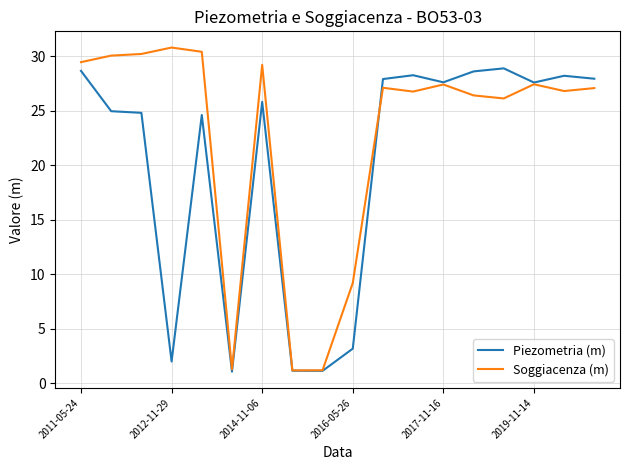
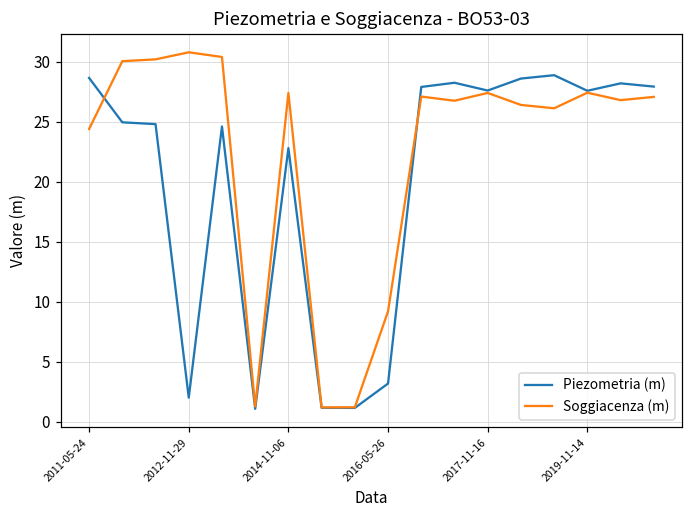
  {
    "Piezometria (m)": {
      "2011-05-24": 28.7,
      "2012-11-29": 2.0,
-     "2014-11-06": 25.8,
+     "2014-11-06": 22.8,
      "2016-05-26": 3.2
    },
    "Soggiacenza (m)": {
-     "2011-05-24": 29.5,
+     "2011-05-24": 24.4,
      "2012-11-29": 30.8,
-     "2014-11-06": 29.2,
+     "2014-11-06": 27.4,
      "2016-05-26": 9.2
    }
  }
